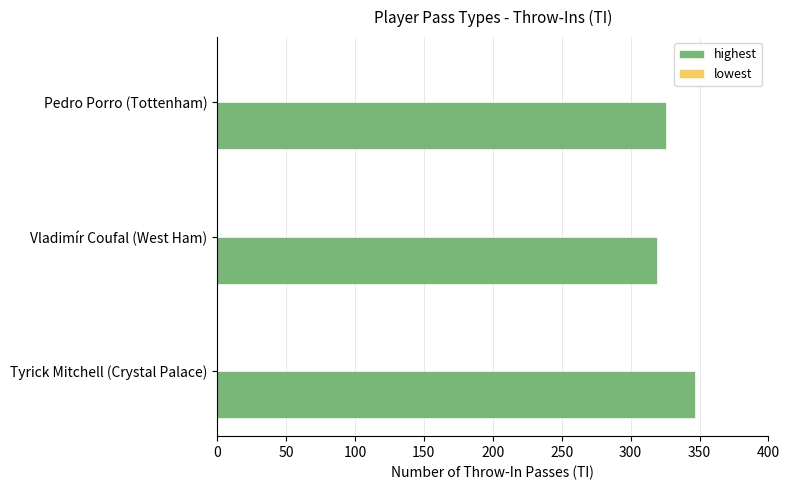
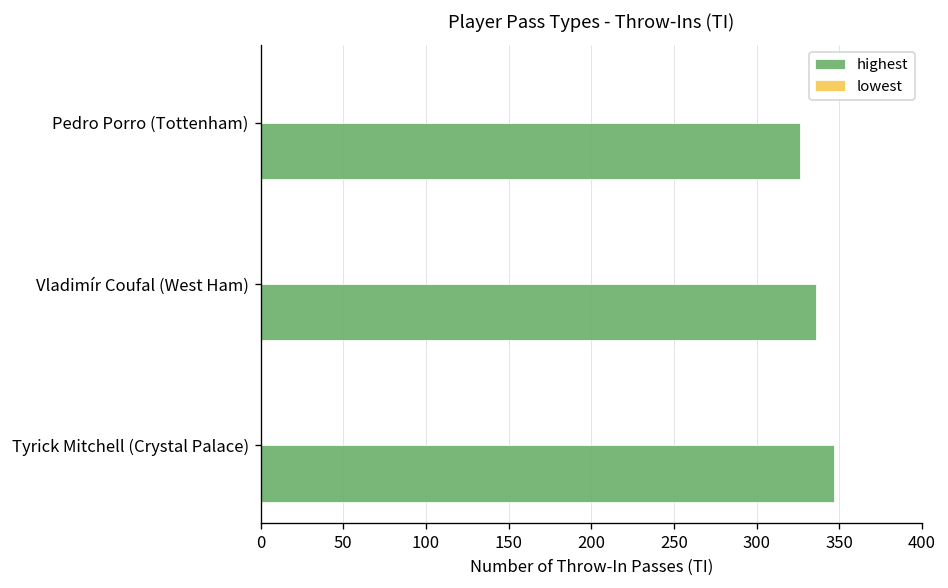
  {
    "highest": {
      "Pedro Porro (Tottenham)": 326,
-     "Vladimír Coufal (West Ham)": 319,
+     "Vladimír Coufal (West Ham)": 336,
      "Tyrick Mitchell (Crystal Palace)": 347
    },
    "lowest": {
      "Pedro Porro (Tottenham)": 0,
      "Vladimír Coufal (West Ham)": 0,
      "Tyrick Mitchell (Crystal Palace)": 0
    }
  }
